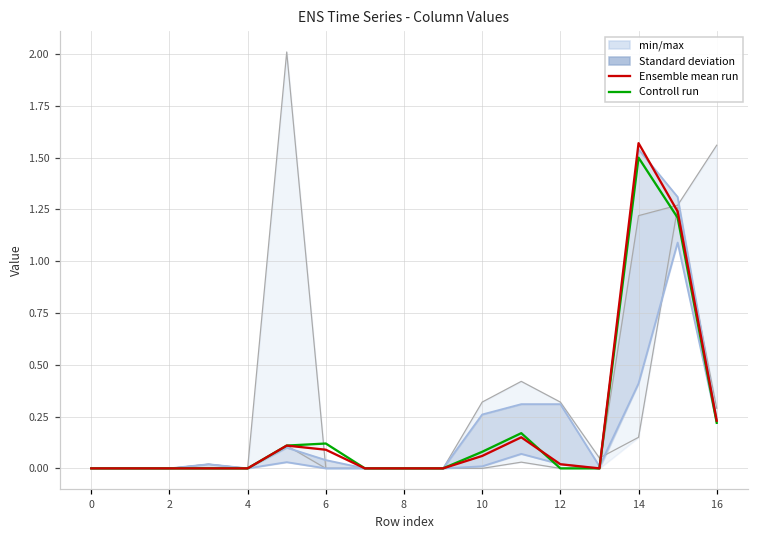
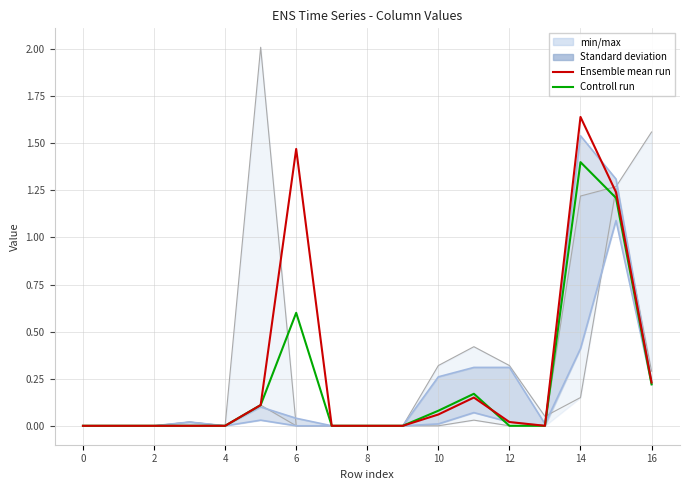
  {
    "Ensemble mean run": {
-     "6": 0.09,
+     "6": 1.47,
      "10": 0.06,
-     "14": 1.57
+     "14": 1.64
    },
    "Controll run": {
-     "6": 0.12,
+     "6": 0.60,
      "10": 0.08,
-     "14": 1.5
+     "14": 1.4
    }
  }
